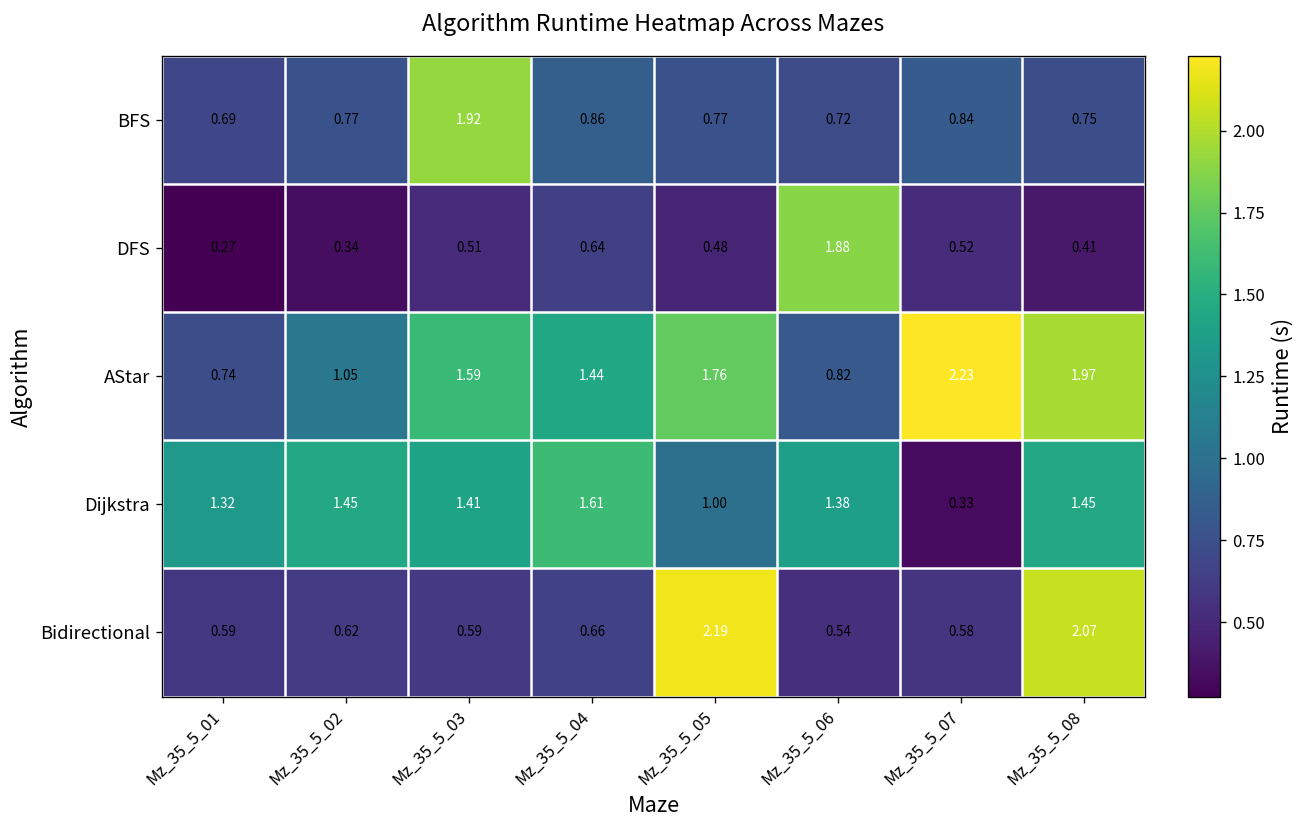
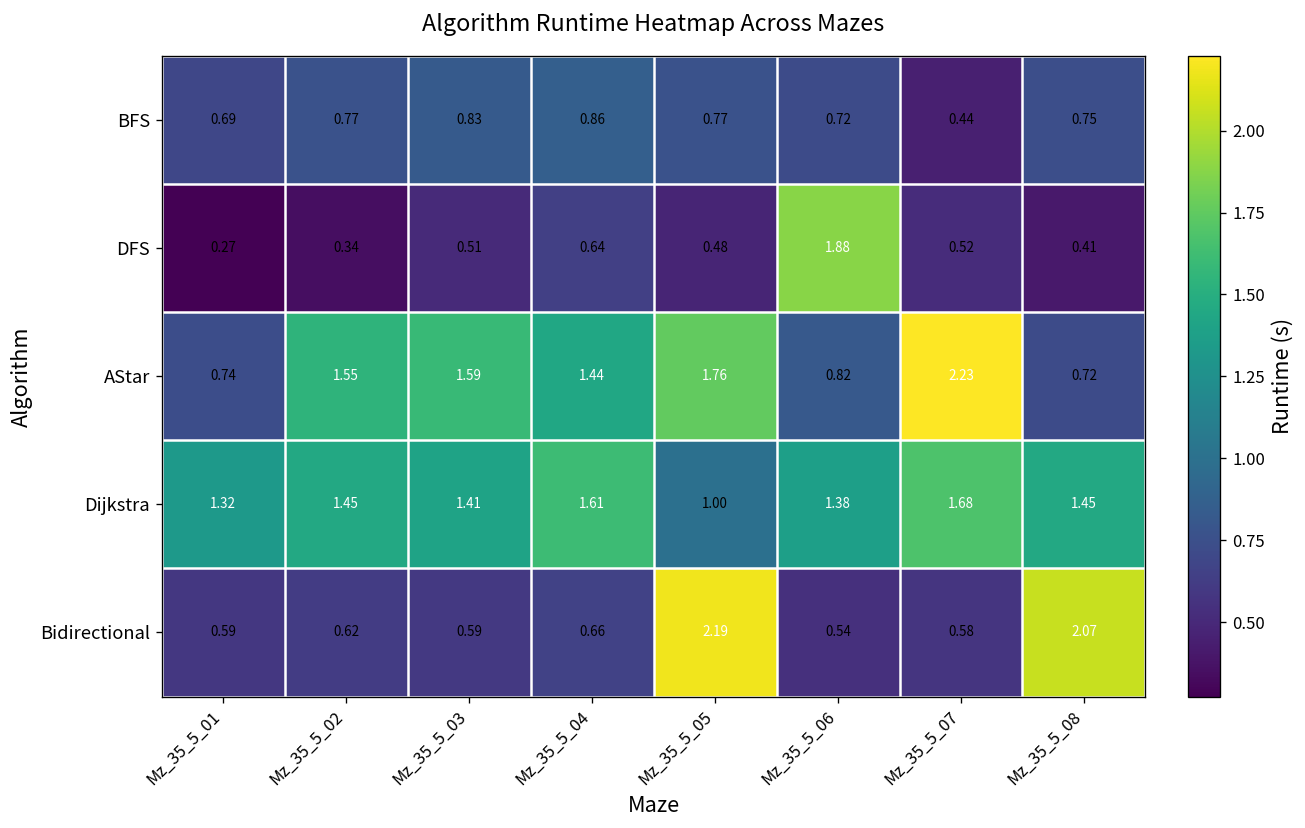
  {
    "BFS": {
      "Mz_35_5_01": 0.69,
      "Mz_35_5_02": 0.77,
-     "Mz_35_5_03": 1.92,
+     "Mz_35_5_03": 0.83,
      "Mz_35_5_04": 0.86,
      "Mz_35_5_05": 0.77,
      "Mz_35_5_06": 0.72,
-     "Mz_35_5_07": 0.84,
+     "Mz_35_5_07": 0.44,
      "Mz_35_5_08": 0.75
    },
    "DFS": {
      "Mz_35_5_01": 0.27,
      "Mz_35_5_02": 0.34,
      "Mz_35_5_03": 0.51,
      "Mz_35_5_04": 0.64,
      "Mz_35_5_05": 0.48,
      "Mz_35_5_06": 1.88,
      "Mz_35_5_07": 0.52,
      "Mz_35_5_08": 0.41
    },
    "AStar": {
      "Mz_35_5_01": 0.74,
-     "Mz_35_5_02": 1.05,
+     "Mz_35_5_02": 1.55,
      "Mz_35_5_03": 1.59,
      "Mz_35_5_04": 1.44,
      "Mz_35_5_05": 1.76,
      "Mz_35_5_06": 0.82,
      "Mz_35_5_07": 2.23,
-     "Mz_35_5_08": 1.97
+     "Mz_35_5_08": 0.72
    },
    "Dijkstra": {
      "Mz_35_5_01": 1.32,
      "Mz_35_5_02": 1.45,
      "Mz_35_5_03": 1.41,
      "Mz_35_5_04": 1.61,
      "Mz_35_5_05": 1.00,
      "Mz_35_5_06": 1.38,
-     "Mz_35_5_07": 0.33,
+     "Mz_35_5_07": 1.68,
      "Mz_35_5_08": 1.45
    },
    "Bidirectional": {
      "Mz_35_5_01": 0.59,
      "Mz_35_5_02": 0.62,
      "Mz_35_5_03": 0.59,
      "Mz_35_5_04": 0.66,
      "Mz_35_5_05": 2.19,
      "Mz_35_5_06": 0.54,
      "Mz_35_5_07": 0.58,
      "Mz_35_5_08": 2.07
    }
  }
